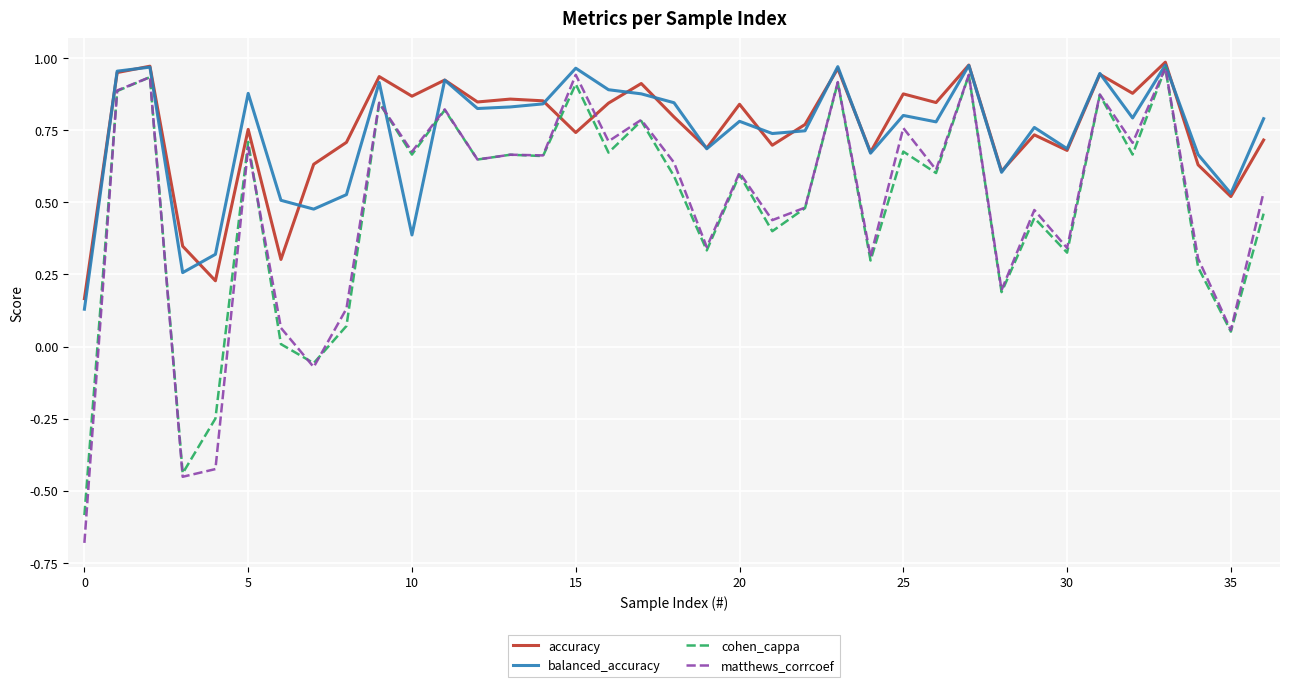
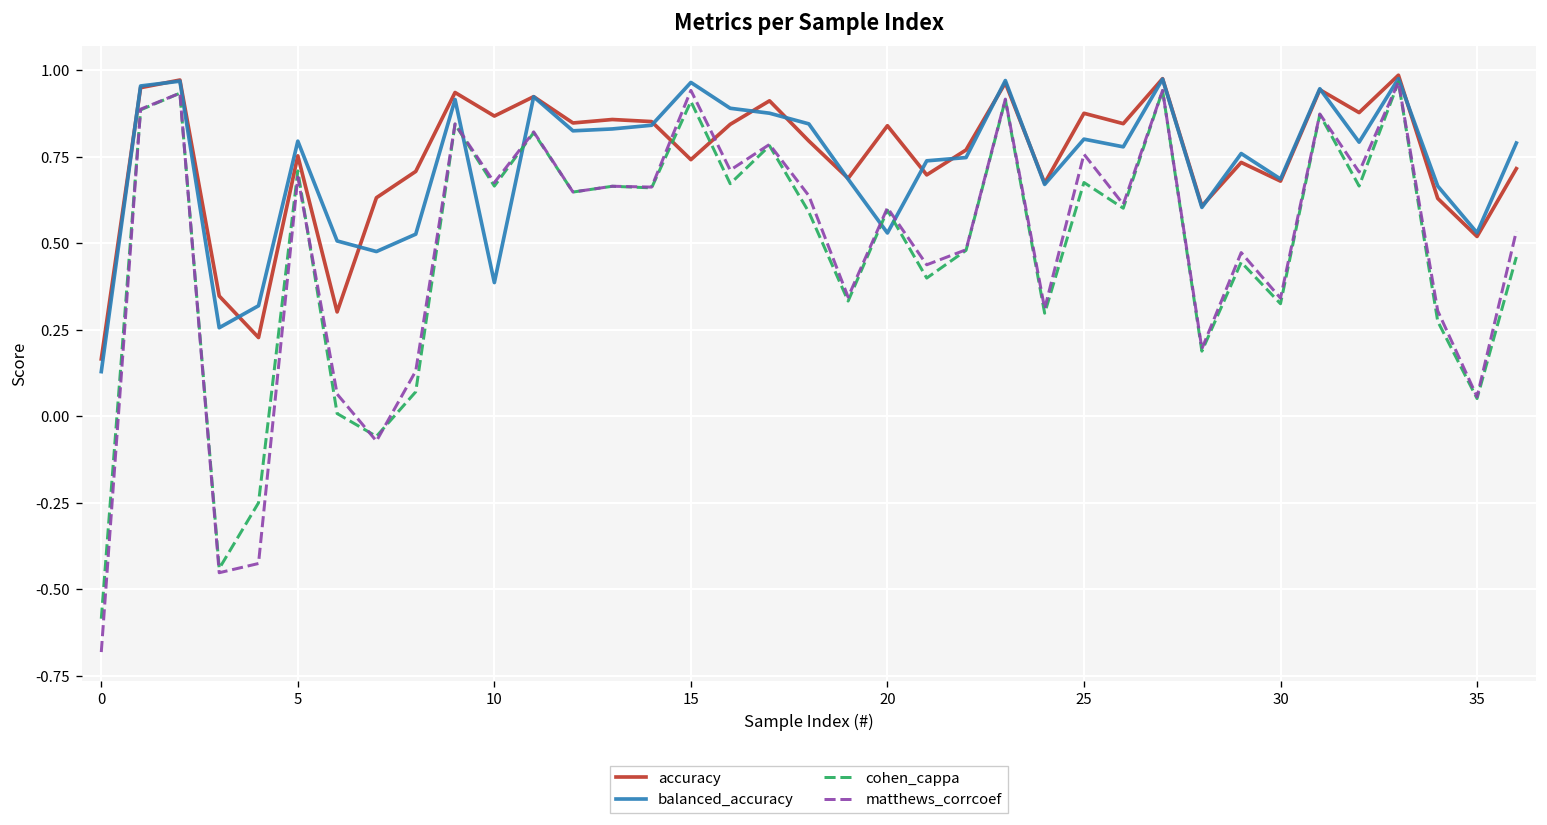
  {
    "accuracy": {
      "0": 0.17,
      "5": 0.75,
      "10": 0.87,
      "15": 0.74,
      "20": 0.84,
      "25": 0.88,
      "35": 0.52
    },
    "balanced_accuracy": {
      "0": 0.13,
-     "5": 0.88,
+     "5": 0.80,
      "10": 0.39,
      "15": 0.97,
-     "20": 0.78,
+     "20": 0.53,
      "25": 0.80,
      "35": 0.53
    },
    "cohen_cappa": {
      "0": -0.58,
      "5": 0.71,
      "10": 0.67,
      "15": 0.91,
      "25": 0.68,
      "30": 0.33
    },
    "matthews_corrcoef": {
      "0": -0.68,
      "5": 0.69,
      "10": 0.68,
      "15": 0.94,
      "25": 0.76,
      "30": 0.34
    }
  }
